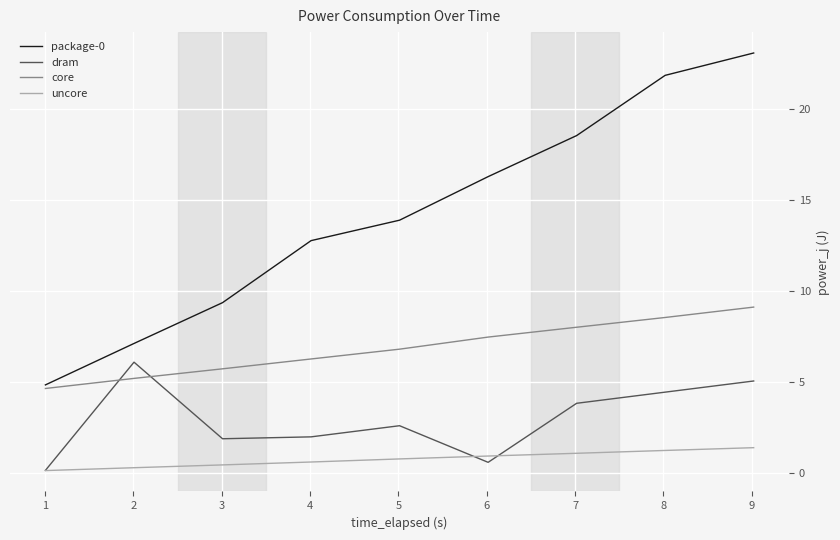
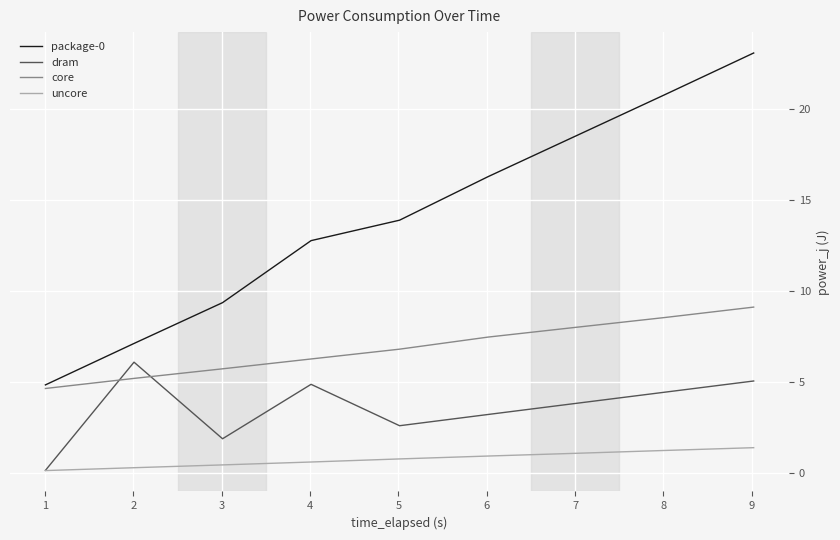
  {
    "package-0": {
      "1": 4.9,
      "2": 7.1,
      "3": 9.4,
      "4": 12.8,
      "5": 13.9,
      "6": 16.3,
      "7": 18.5,
-     "8": 21.8
+     "8": 20.8
    },
    "dram": {
      "2": 6.1,
      "3": 1.9,
-     "4": 2.0,
+     "4": 4.9,
      "5": 2.6,
-     "6": 0.6,
+     "6": 3.2,
      "7": 3.8,
      "8": 4.5
    }
  }
